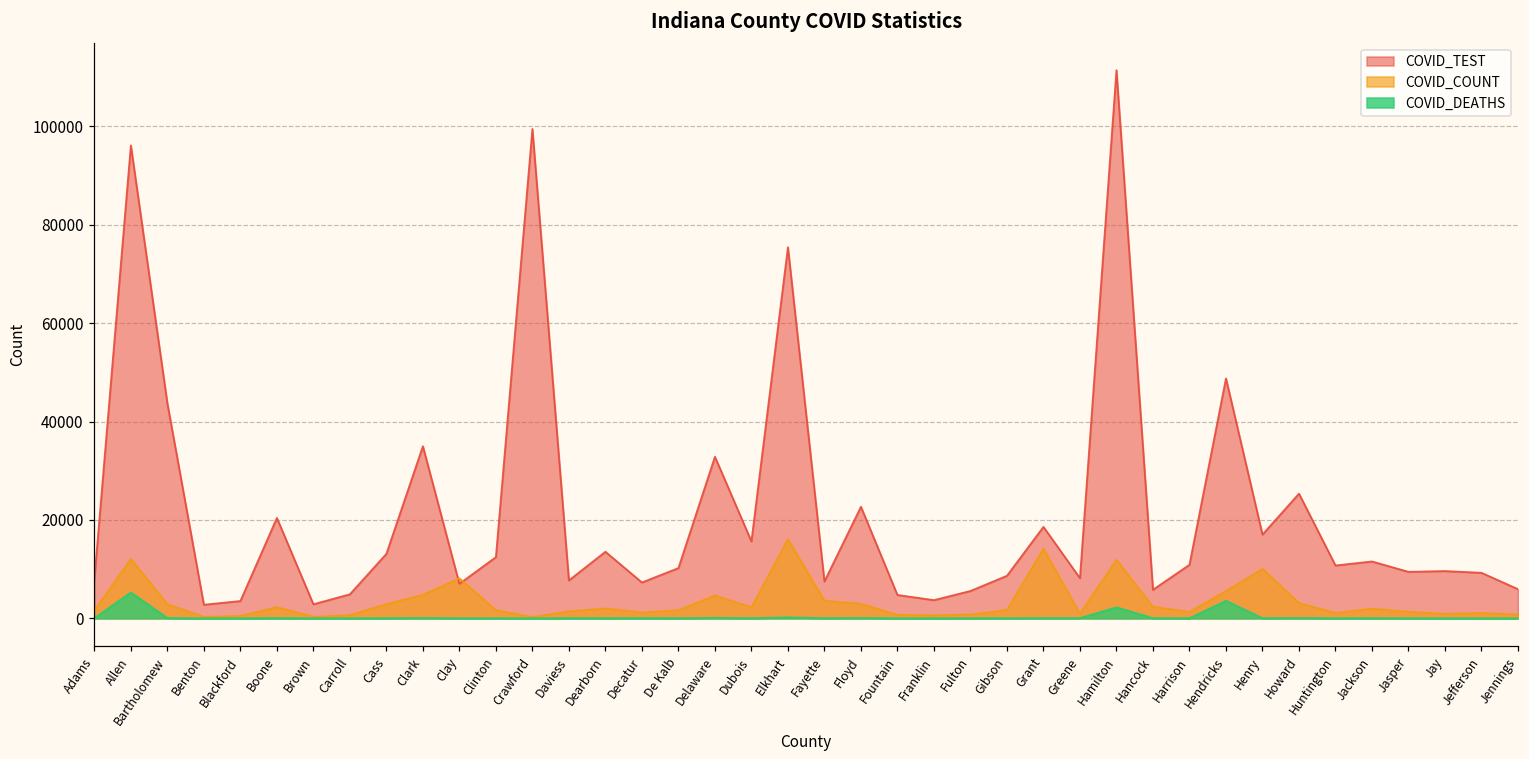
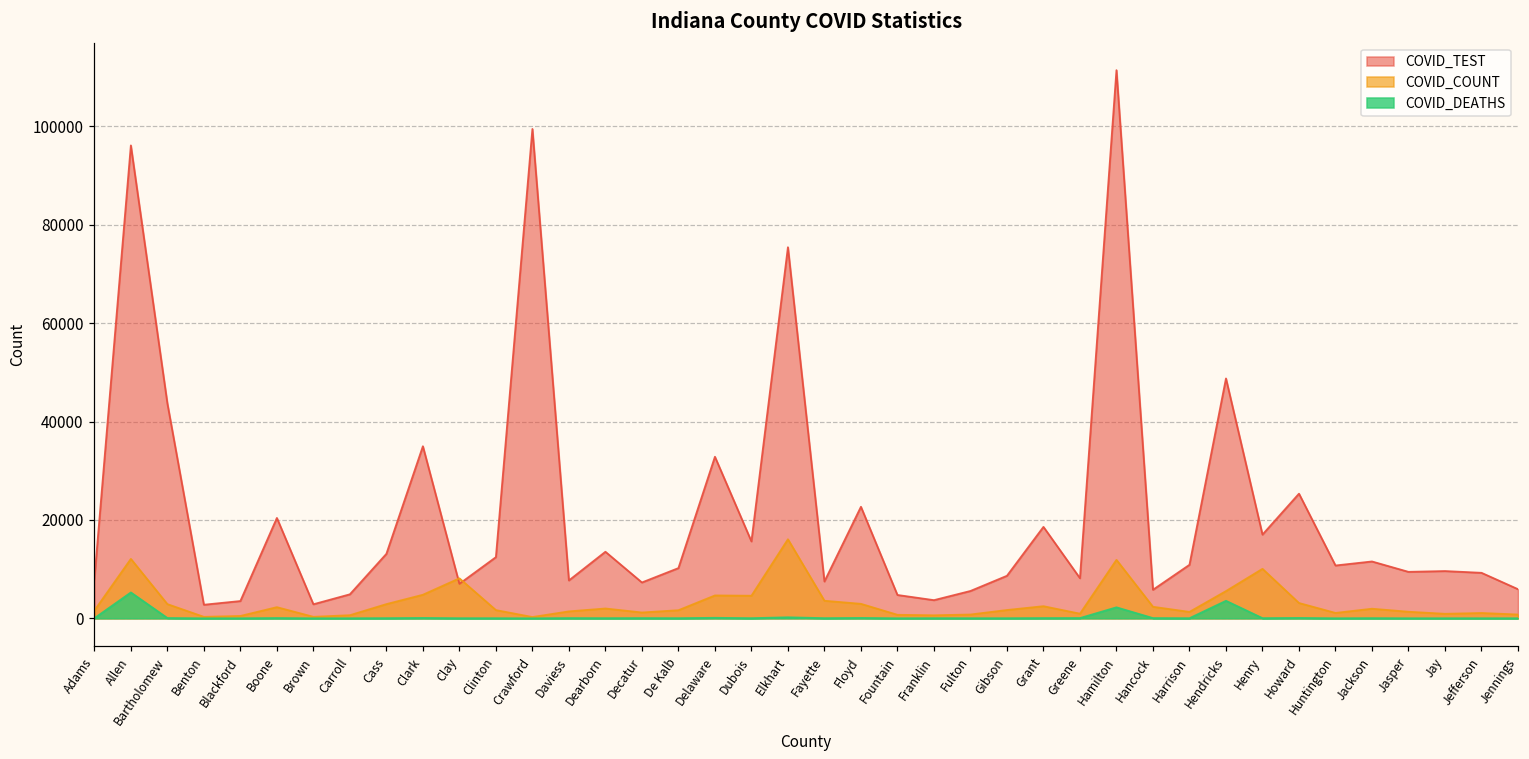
  {
    "COVID_TEST": {
      "Adams": 8000,
      "Allen": 96000,
      "Bartholomew": 44000,
      "Benton": 3000,
      "Blackford": 4000,
      "Boone": 20000,
      "Brown": 3000,
      "Carroll": 5000,
      "Cass": 13000,
      "Clark": 35000,
      "Clay": 7000,
      "Clinton": 12000,
      "Crawford": 99000,
      "Daviess": 8000,
      "Dearborn": 14000,
      "Decatur": 7000,
      "De Kalb": 10000,
      "Delaware": 33000,
      "Dubois": 16000,
      "Elkhart": 75000,
      "Fayette": 7000,
      "Floyd": 23000,
      "Fountain": 5000,
      "Franklin": 4000,
      "Fulton": 6000,
      "Gibson": 9000,
      "Grant": 19000,
      "Greene": 8000,
      "Hamilton": 111000,
      "Hancock": 6000,
      "Harrison": 11000,
      "Hendricks": 49000,
      "Henry": 17000,
      "Howard": 25000,
      "Huntington": 11000,
      "Jackson": 12000,
      "Jasper": 9000,
      "Jay": 10000,
      "Jefferson": 9000,
      "Jennings": 6000
    },
    "COVID_COUNT": {
      "Adams": 2000,
      "Allen": 12000,
      "Bartholomew": 3000,
      "Boone": 2000,
      "Carroll": 1000,
      "Cass": 3000,
      "Clark": 5000,
      "Clay": 8000,
      "Clinton": 2000,
      "Daviess": 1000,
      "Dearborn": 2000,
      "Decatur": 1000,
      "De Kalb": 2000,
      "Delaware": 5000,
-     "Dubois": 2000,
+     "Dubois": 5000,
      "Elkhart": 16000,
      "Fayette": 4000,
      "Floyd": 3000,
      "Fountain": 1000,
      "Franklin": 1000,
      "Fulton": 1000,
      "Gibson": 2000,
-     "Grant": 14000,
+     "Grant": 2000,
      "Greene": 1000,
      "Hamilton": 12000,
      "Hancock": 2000,
      "Harrison": 1000,
      "Hendricks": 6000,
      "Henry": 10000,
      "Howard": 3000,
      "Huntington": 1000,
      "Jackson": 2000,
      "Jasper": 1000,
      "Jay": 1000,
      "Jefferson": 1000,
      "Jennings": 1000
    },
    "COVID_DEATHS": {
      "Adams": 0,
      "Allen": 5000,
      "Bartholomew": 0,
      "Boone": 0,
      "Carroll": 0,
      "Cass": 0,
      "Clark": 0,
      "Clay": 0,
      "Clinton": 0,
      "Daviess": 0,
      "Dearborn": 0,
      "Decatur": 0,
      "De Kalb": 0,
      "Delaware": 0,
      "Dubois": 0,
      "Elkhart": 0,
      "Fayette": 0,
      "Floyd": 0,
      "Fountain": 0,
      "Franklin": 0,
      "Fulton": 0,
      "Gibson": 0,
      "Grant": 0,
      "Greene": 0,
      "Hamilton": 2000,
      "Hancock": 0,
      "Harrison": 0,
      "Hendricks": 4000,
      "Henry": 0,
      "Howard": 0,
      "Huntington": 0,
      "Jackson": 0,
      "Jasper": 0,
      "Jay": 0,
      "Jefferson": 0,
      "Jennings": 0
    }
  }
